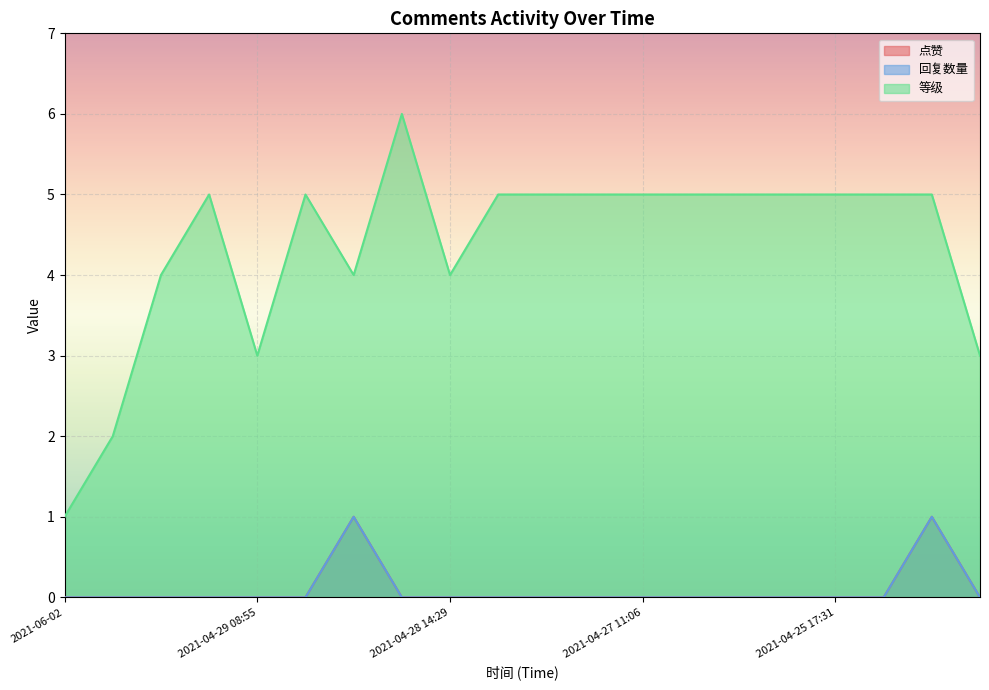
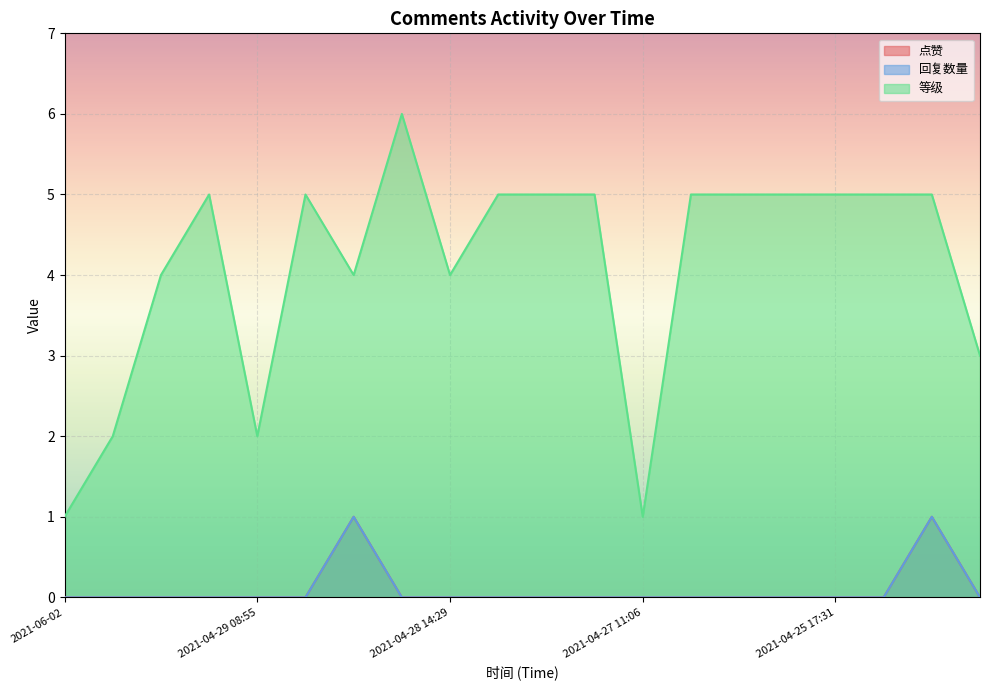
  {
    "回复数量": {
      "2021-06-02": 0,
      "2021-04-29 08:55": 0,
      "2021-04-28 14:29": 0,
      "2021-04-27 11:06": 0,
      "2021-04-25 17:31": 0
    },
    "等级": {
      "2021-06-02": 1,
-     "2021-04-29 08:55": 3,
+     "2021-04-29 08:55": 2,
      "2021-04-28 14:29": 4,
-     "2021-04-27 11:06": 5,
+     "2021-04-27 11:06": 1,
      "2021-04-25 17:31": 5
    }
  }
